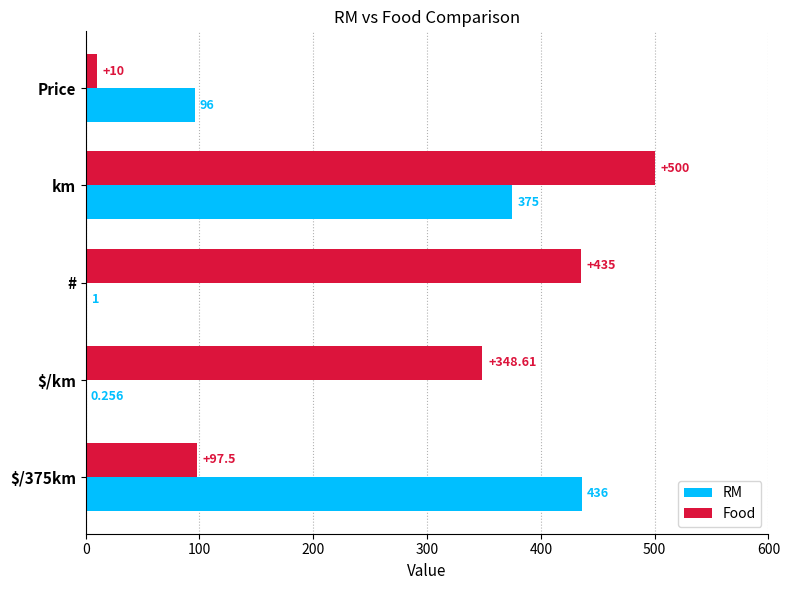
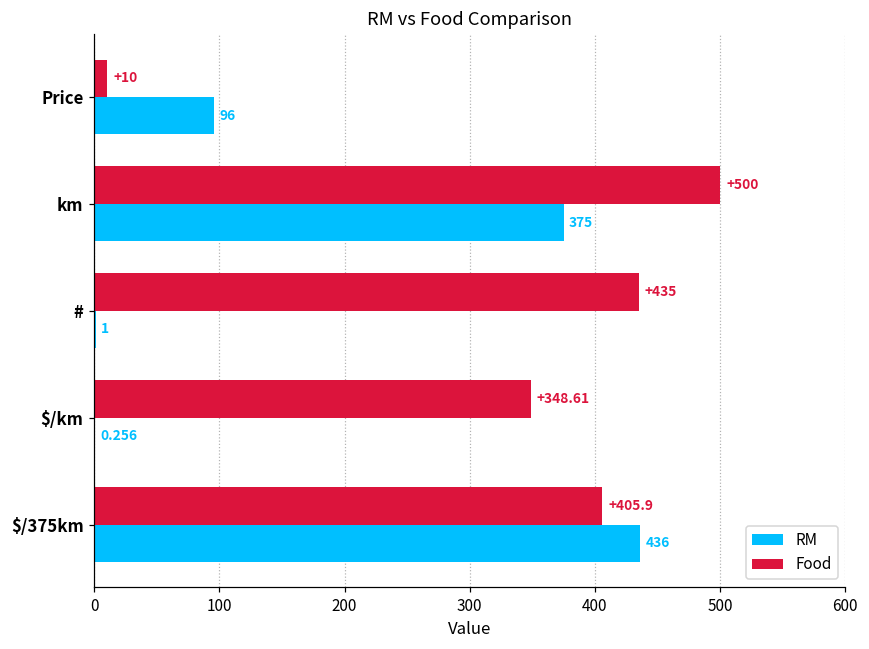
  {
    "RM": {
      "Price": "96",
      "km": "375",
      "#": "1",
      "$/km": "0.256",
      "$/375km": "436"
    },
    "Food": {
      "Price": "+10",
      "km": "+500",
      "#": "+435",
      "$/km": "+348.61",
-     "$/375km": "+97.5"
+     "$/375km": "+405.9"
    }
  }
